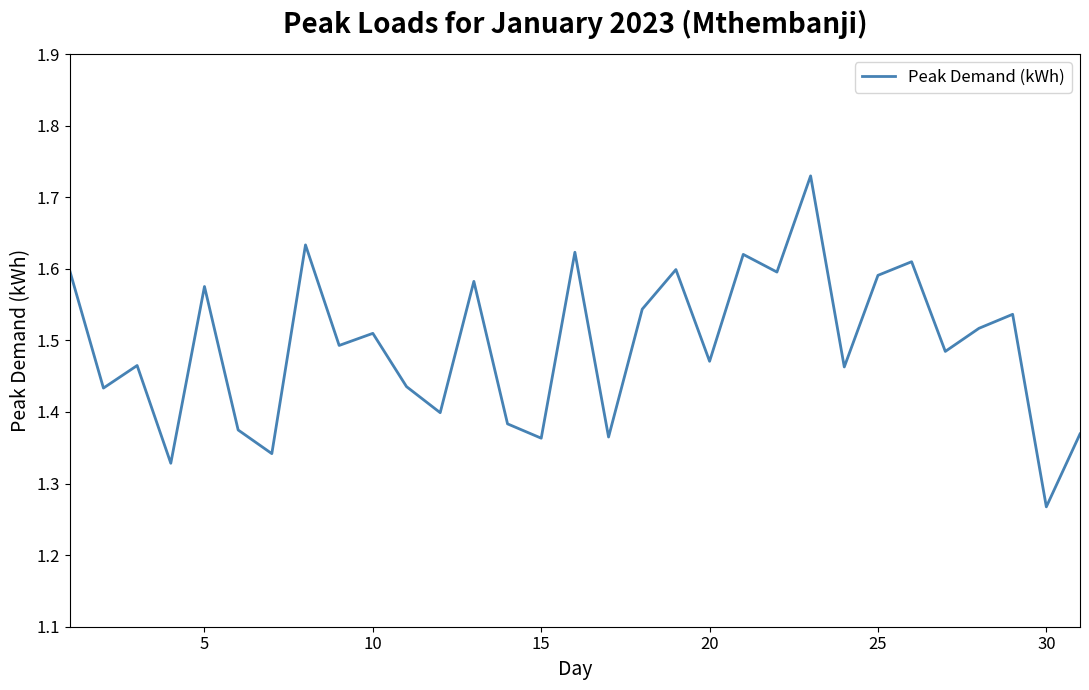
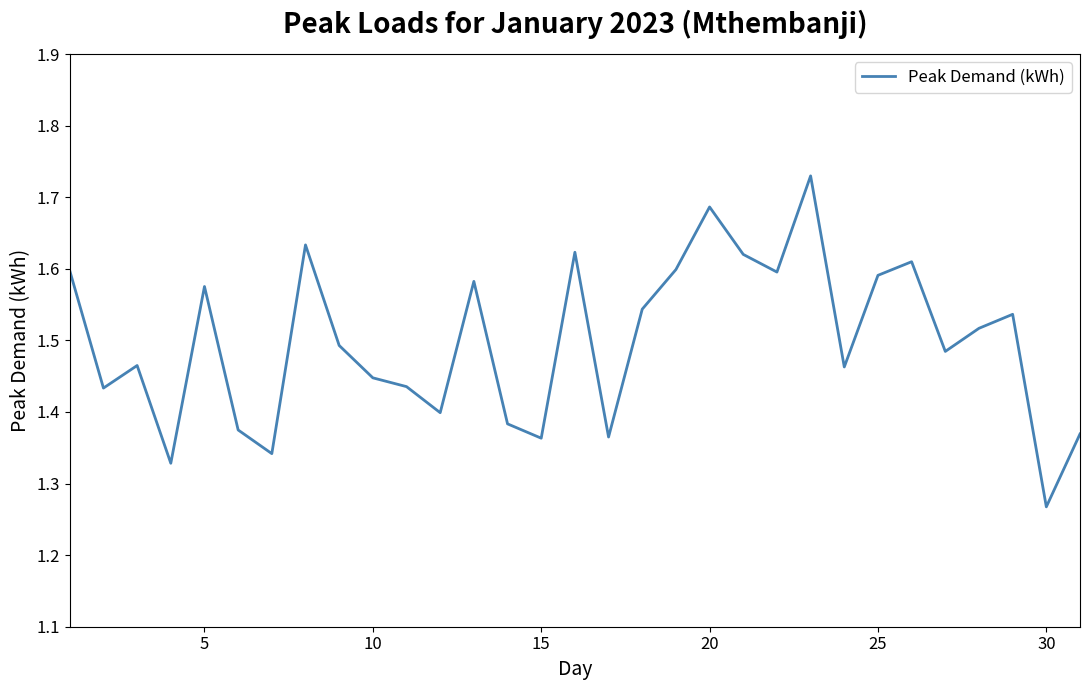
  {
    "5": 1.58,
-   "10": 1.51,
+   "10": 1.45,
    "15": 1.36,
-   "20": 1.47,
+   "20": 1.69,
    "25": 1.59,
    "30": 1.27
  }
